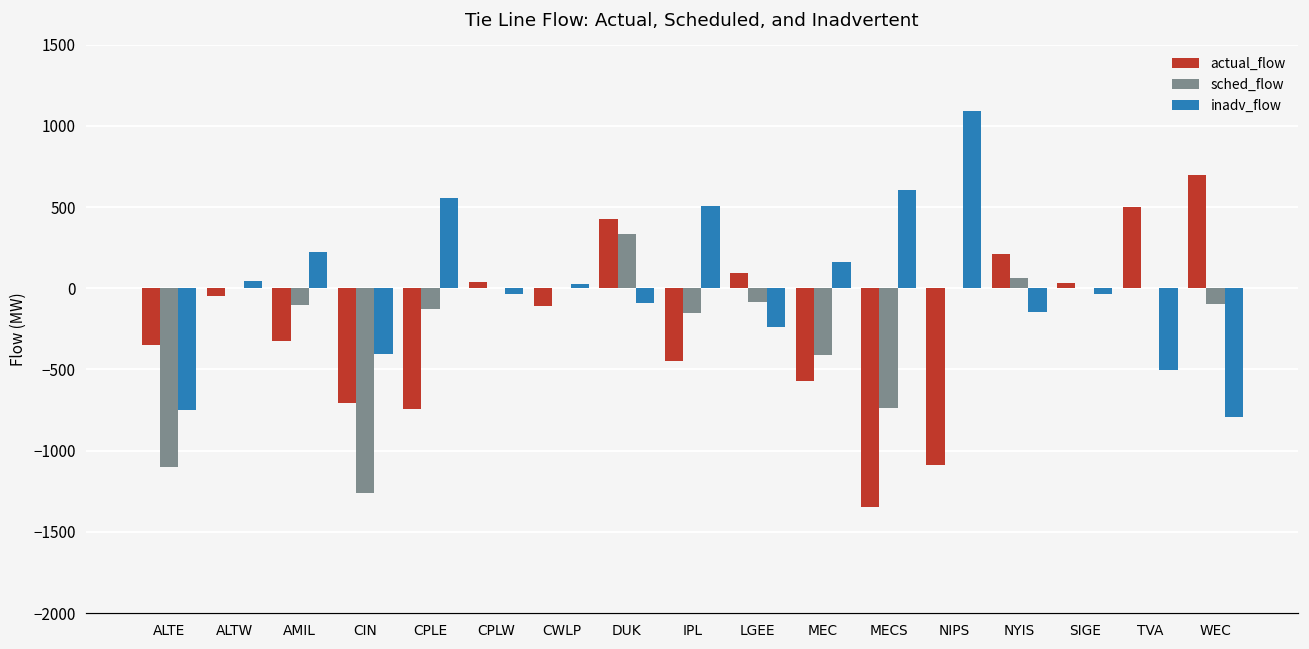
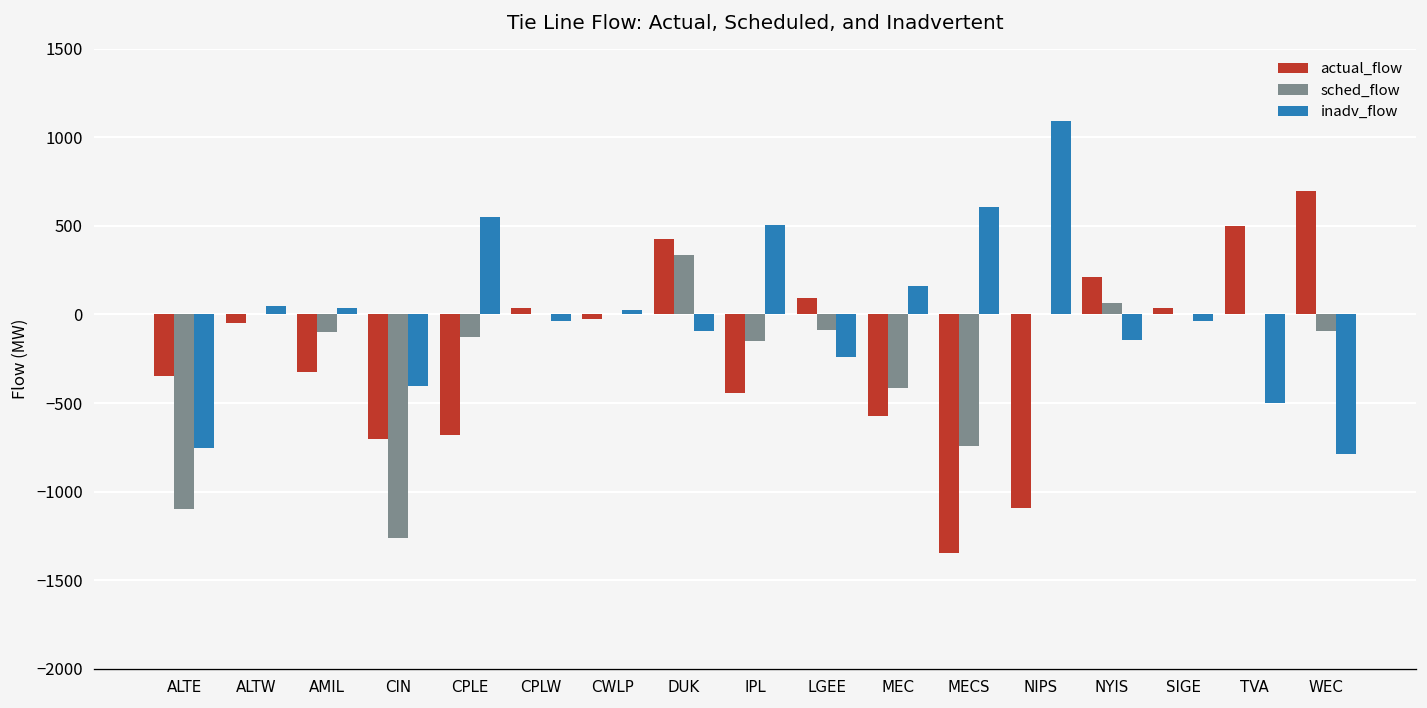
  {
    "actual_flow": {
      "ALTE": -350,
      "ALTW": -50,
      "AMIL": -320,
      "CIN": -700,
-     "CPLE": -750,
+     "CPLE": -680,
      "CPLW": 40,
-     "CWLP": -110,
+     "CWLP": -30,
      "DUK": 430,
      "IPL": -450,
      "LGEE": 90,
      "MEC": -570,
      "MECS": -1350,
      "NIPS": -1090,
      "NYIS": 210,
      "SIGE": 30,
      "TVA": 500,
      "WEC": 700
    },
    "sched_flow": {
      "ALTE": -1100,
      "ALTW": 0,
      "AMIL": -100,
      "CIN": -1260,
      "CPLE": -130,
      "CPLW": 0,
      "CWLP": 0,
      "DUK": 340,
      "IPL": -150,
      "LGEE": -90,
      "MEC": -410,
      "MECS": -740,
      "NIPS": 0,
      "NYIS": 60,
      "SIGE": 0,
      "TVA": 0,
      "WEC": -90
    },
    "inadv_flow": {
      "ALTE": -750,
      "ALTW": 50,
-     "AMIL": 220,
+     "AMIL": 40,
      "CIN": -400,
      "CPLE": 550,
      "CPLW": -40,
      "CWLP": 30,
      "DUK": -90,
      "IPL": 500,
      "LGEE": -240,
      "MEC": 160,
      "MECS": 610,
      "NIPS": 1090,
      "NYIS": -140,
      "SIGE": -30,
      "TVA": -500,
      "WEC": -790
    }
  }
